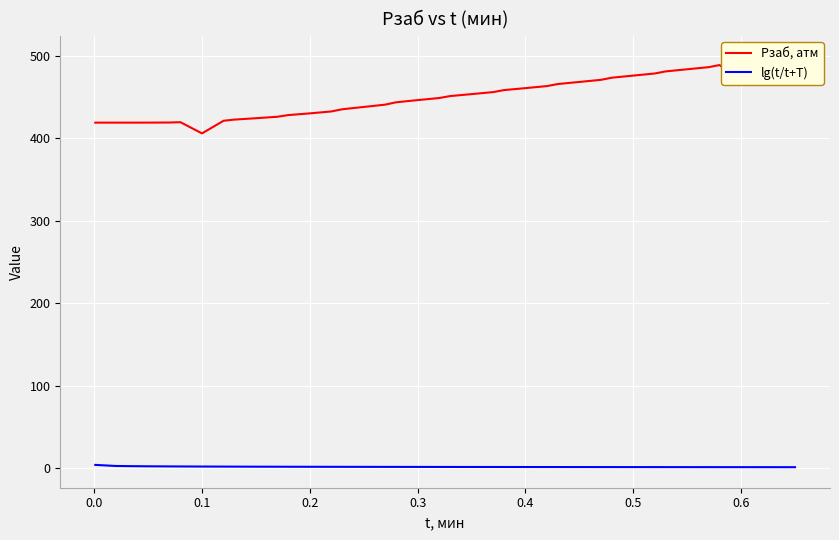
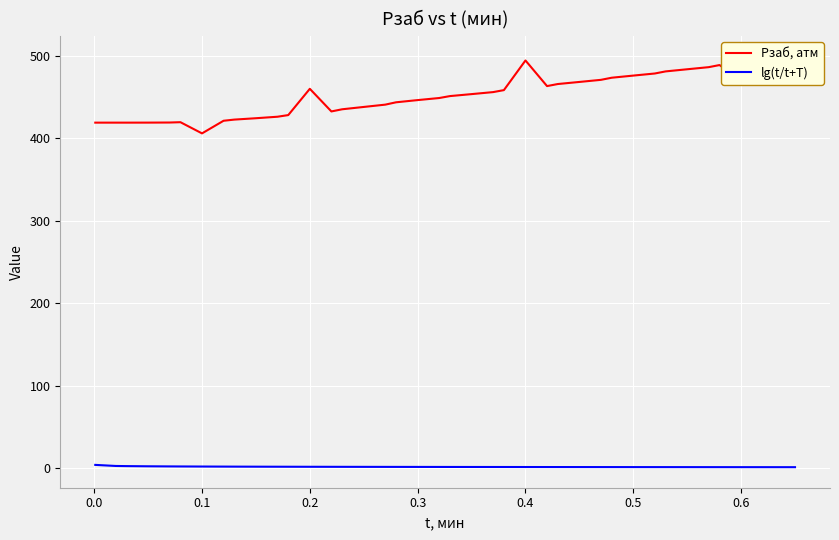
  {
    "Pзаб, атм": {
      "0.1": 410,
-     "0.2": 430,
+     "0.2": 460,
      "0.3": 450,
-     "0.4": 460,
+     "0.4": 490,
      "0.5": 480
    },
    "lg(t/t+T)": {
      "0.1": 0,
      "0.2": 0,
      "0.3": 0,
      "0.4": 0,
      "0.5": 0,
      "0.6": 0
    }
  }
